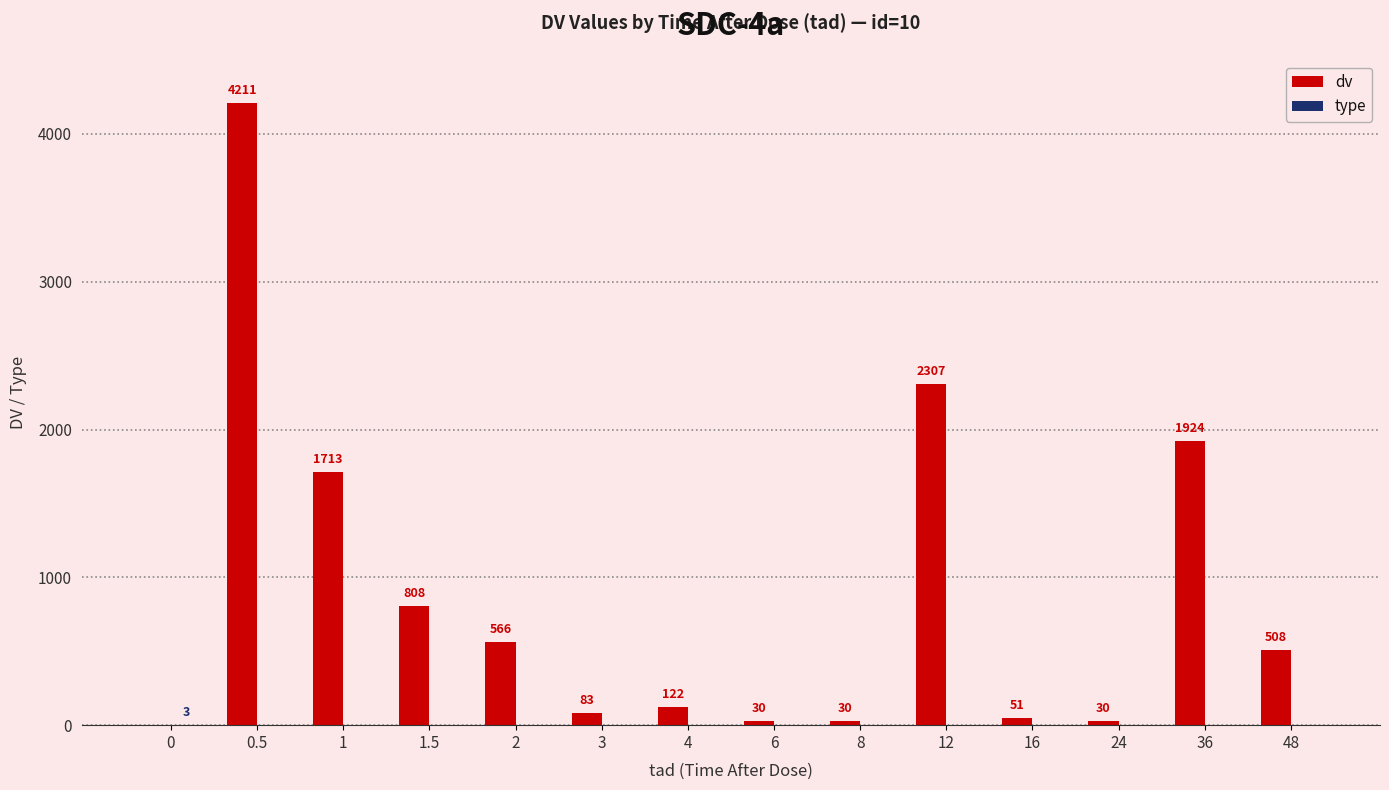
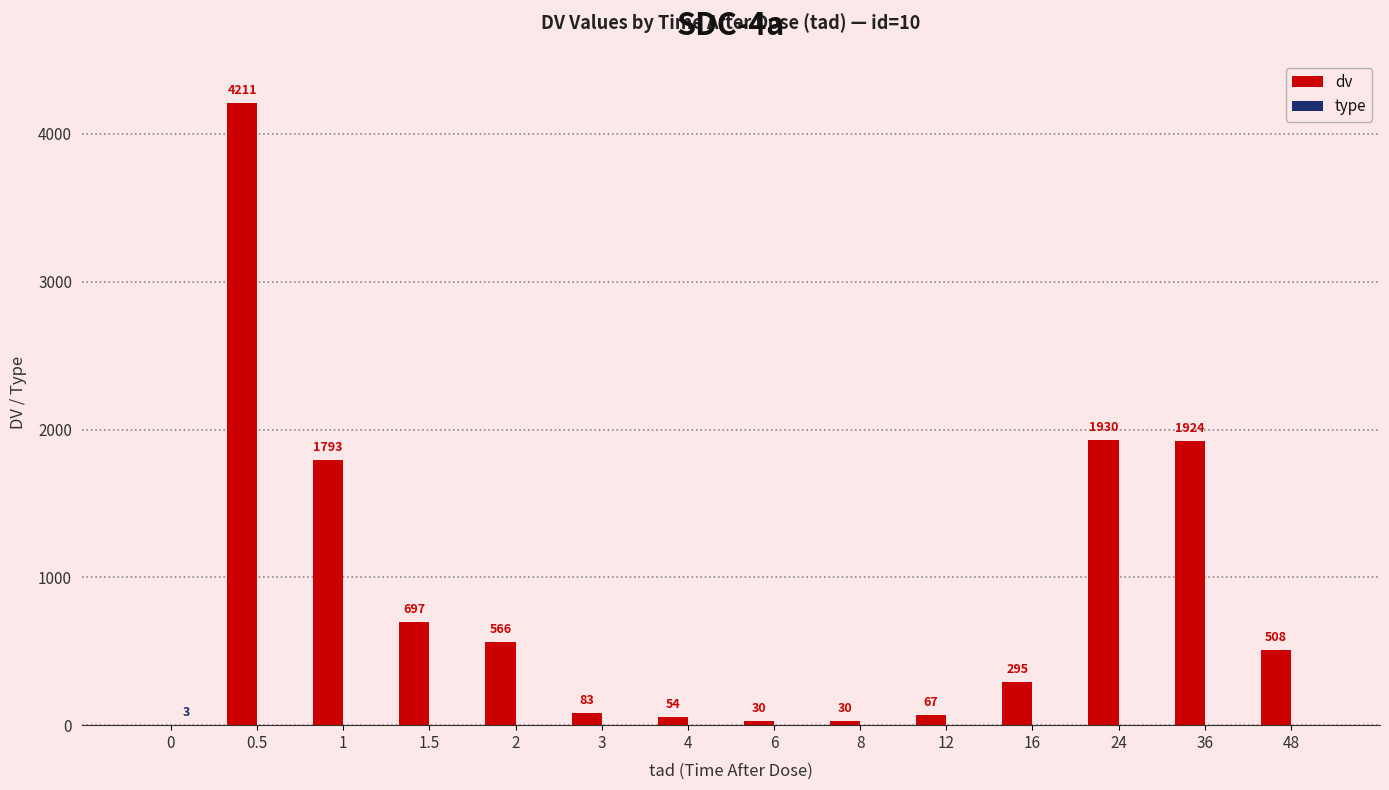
  {
    "dv": {
      "0.5": 4211,
-     "1": 1713,
-     "1.5": 808,
+     "1": 1793,
+     "1.5": 697,
      "2": 566,
      "3": 83,
-     "4": 122,
+     "4": 54,
      "6": 30,
      "8": 30,
-     "12": 2307,
-     "16": 51,
-     "24": 30,
+     "12": 67,
+     "16": 295,
+     "24": 1930,
      "36": 1924,
      "48": 508
    },
    "type": {
      "0": 3
    }
  }
